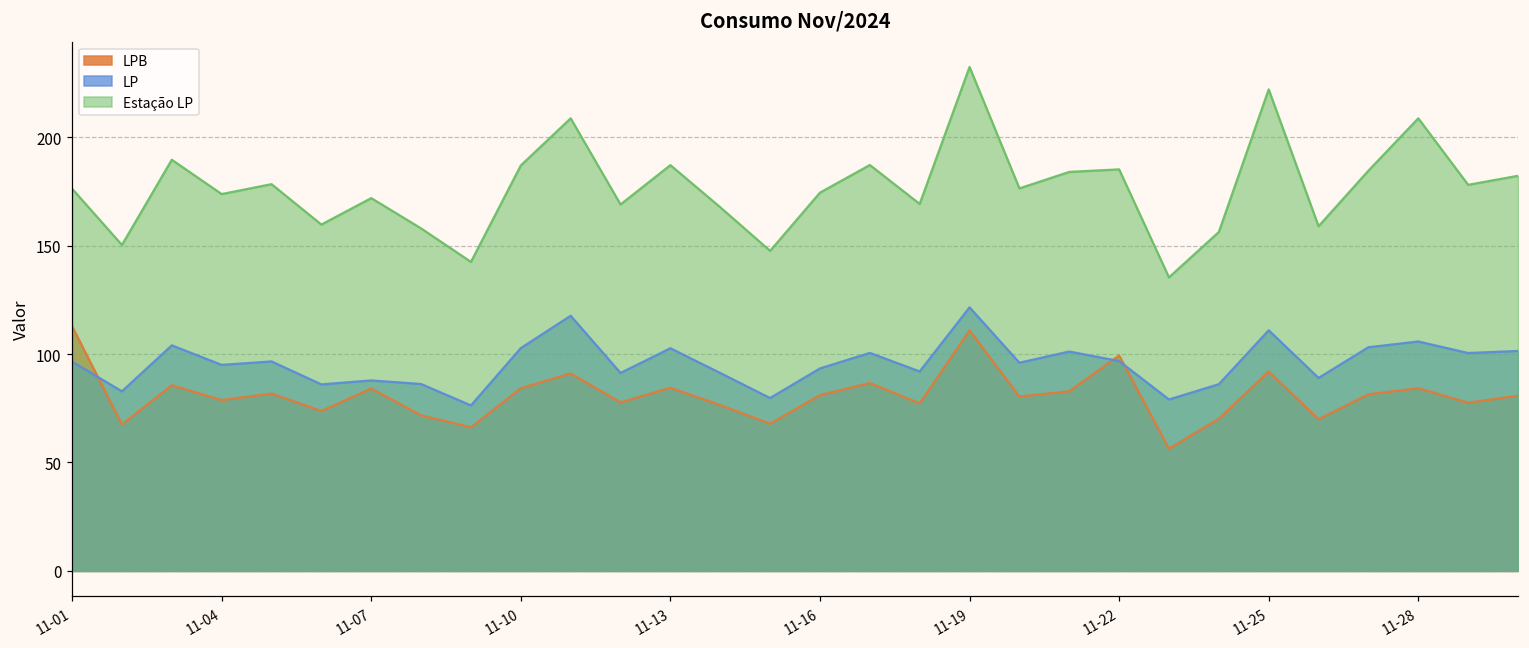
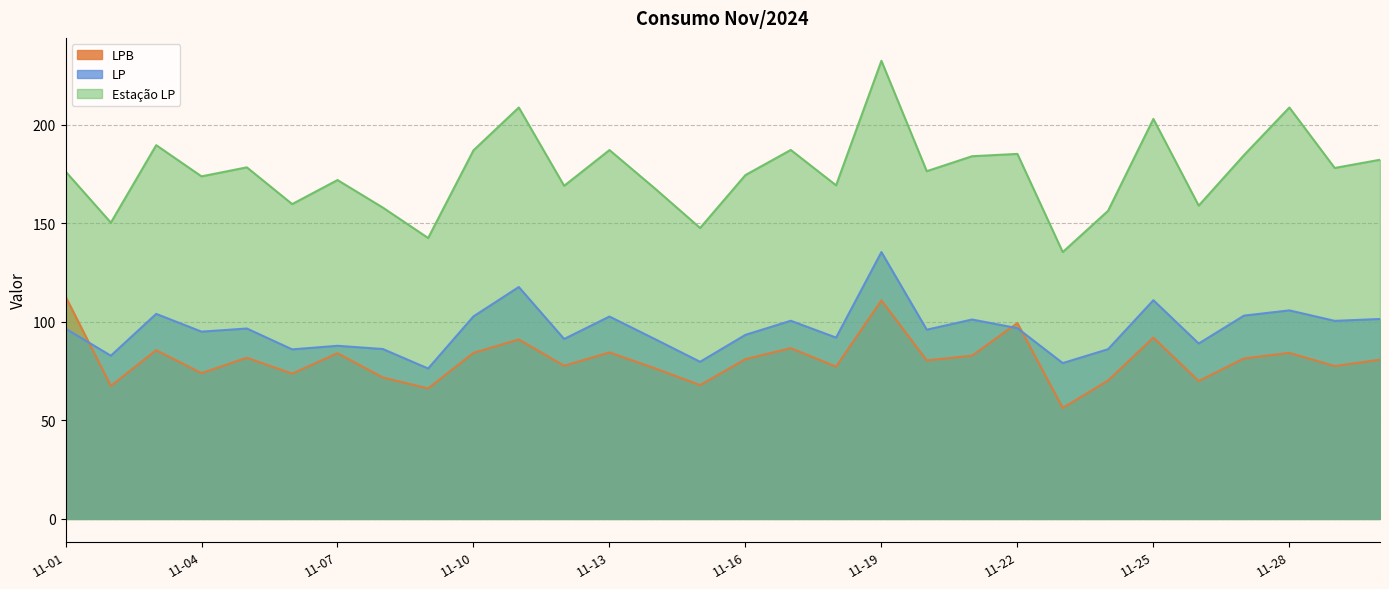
  {
    "LPB": {
      "11-01": 113,
-     "11-04": 79,
+     "11-04": 74,
      "11-07": 84,
      "11-10": 84,
      "11-13": 84,
      "11-16": 81,
      "11-19": 111,
      "11-22": 99,
      "11-25": 92,
      "11-28": 84
    },
    "LP": {
      "11-01": 96,
      "11-04": 95,
      "11-07": 88,
      "11-10": 103,
      "11-13": 103,
      "11-16": 93,
-     "11-19": 121,
+     "11-19": 135,
      "11-22": 97,
      "11-25": 111,
      "11-28": 106
    },
    "Estação LP": {
      "11-01": 176,
      "11-04": 174,
      "11-07": 172,
      "11-10": 187,
      "11-13": 187,
      "11-16": 174,
      "11-19": 232,
      "11-22": 185,
-     "11-25": 222,
+     "11-25": 203,
      "11-28": 209
    }
  }
